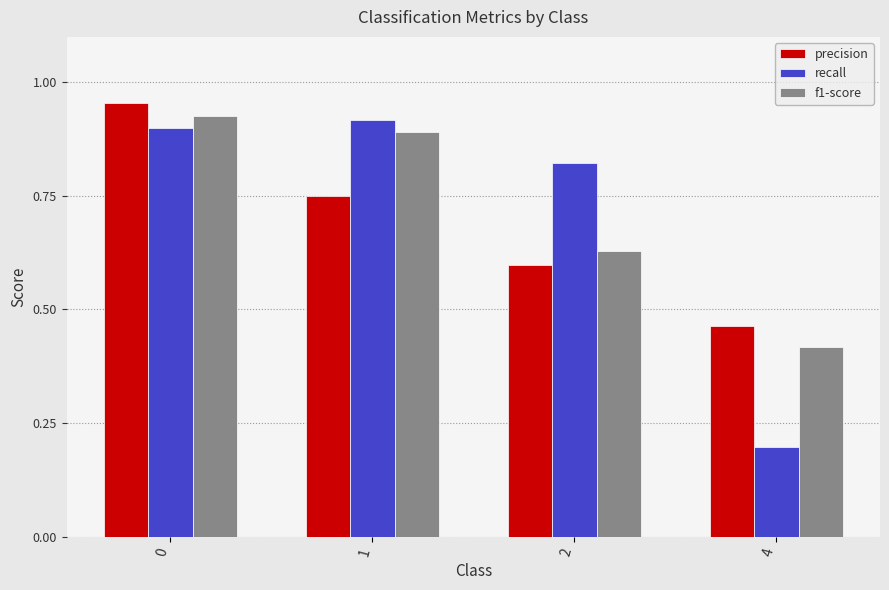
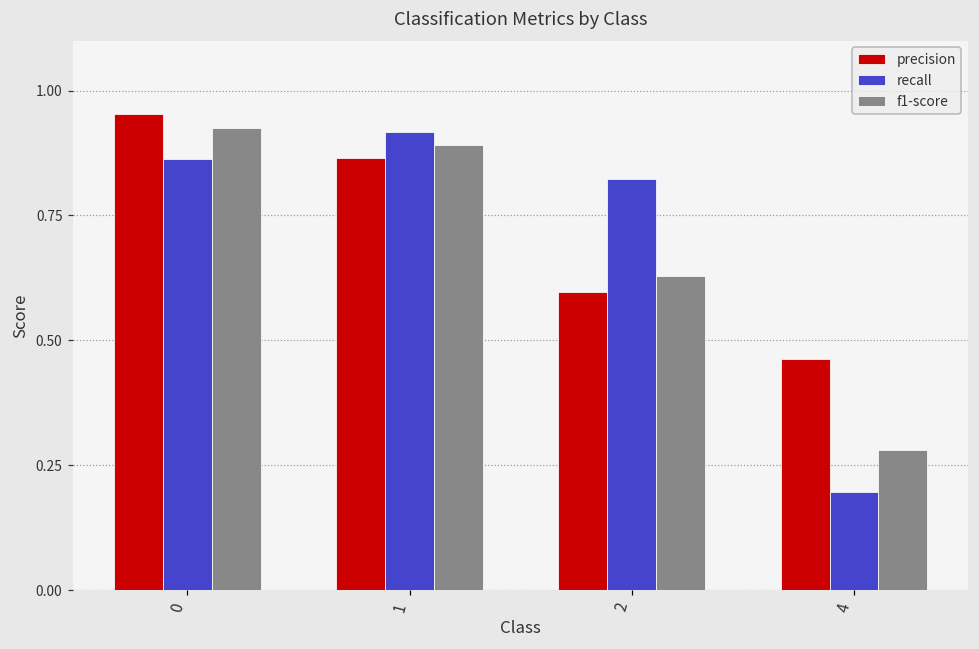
  {
    "precision": {
      "0": 0.95,
-     "1": 0.75,
+     "1": 0.86,
      "2": 0.60,
      "4": 0.46
    },
    "recall": {
-     "0": 0.90,
+     "0": 0.86,
      "1": 0.92,
      "2": 0.82,
      "4": 0.20
    },
    "f1-score": {
      "0": 0.93,
      "1": 0.89,
      "2": 0.63,
-     "4": 0.42
+     "4": 0.28
    }
  }
